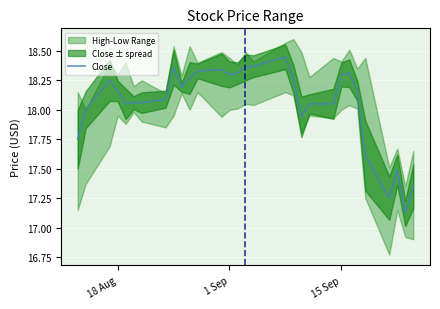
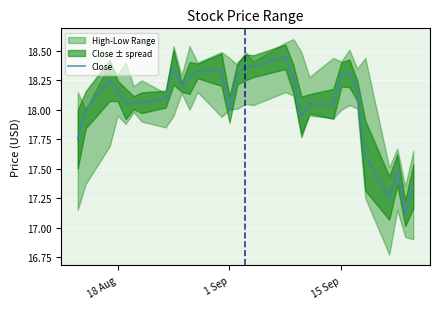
  {
    "Close": {
      "18 Aug": 18.16,
-     "1 Sep": 18.3,
+     "1 Sep": 18.0,
      "15 Sep": 18.3
    }
  }
